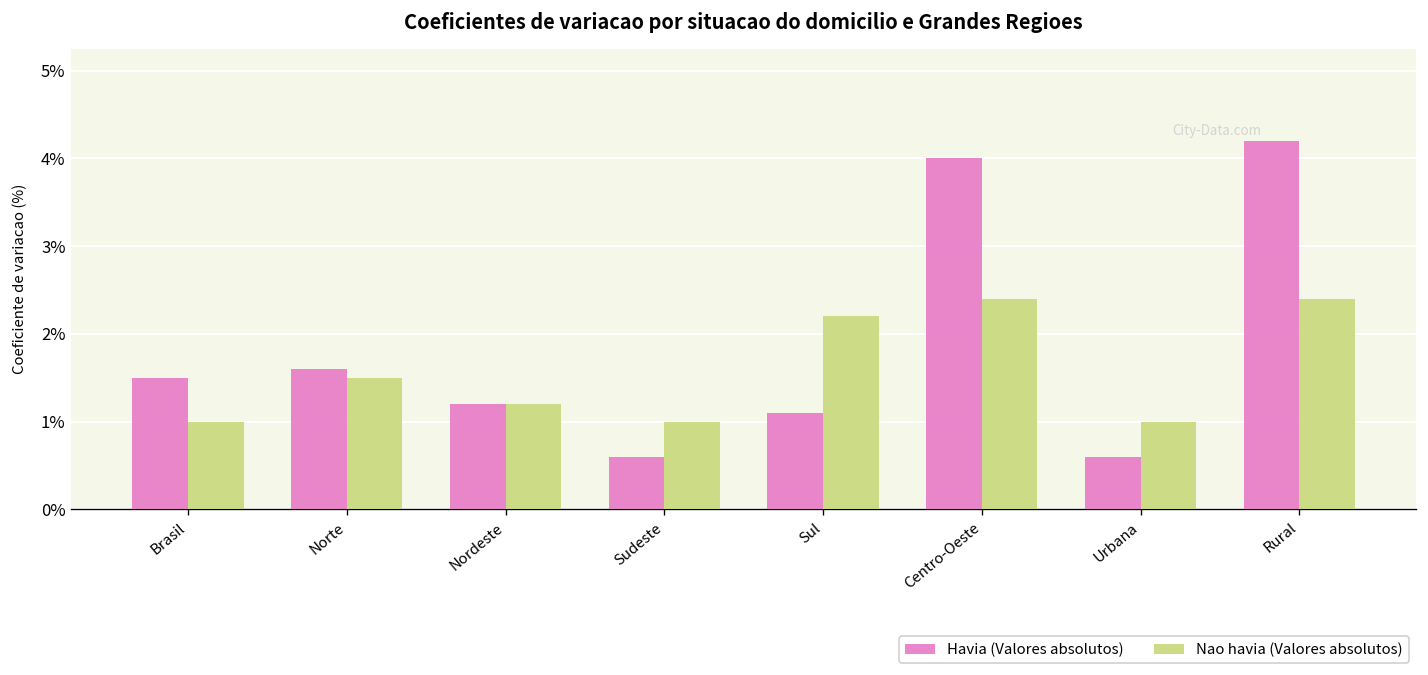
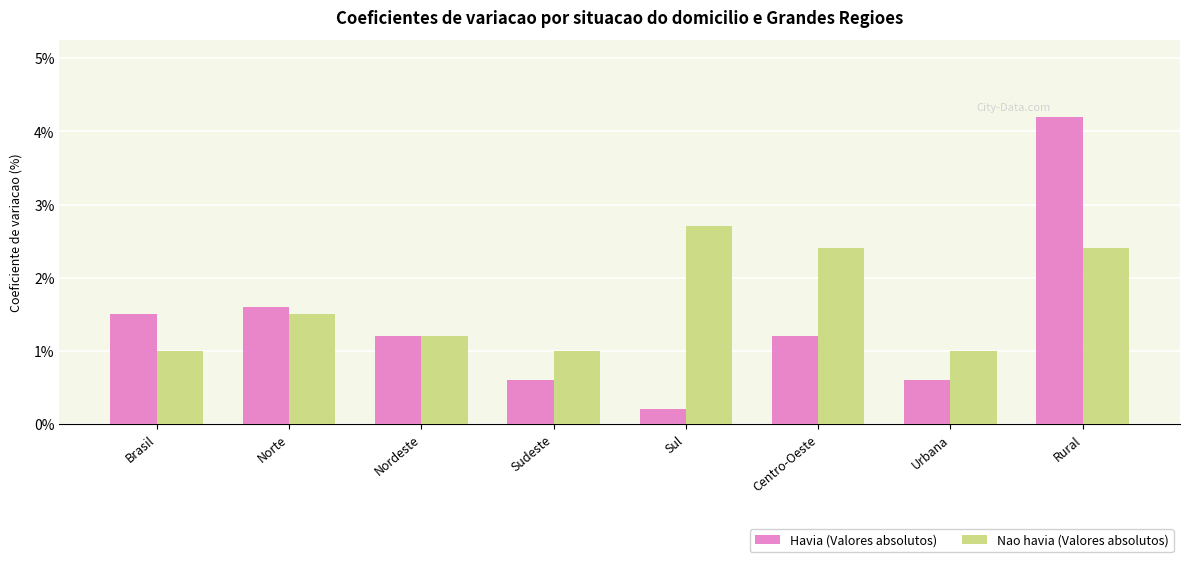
  {
    "Havia (Valores absolutos)": {
      "Brasil": "1.5%",
      "Norte": "1.6%",
      "Nordeste": "1.2%",
      "Sudeste": "0.6%",
-     "Sul": "1.1%",
-     "Centro-Oeste": "4.0%",
+     "Sul": "0.2%",
+     "Centro-Oeste": "1.2%",
      "Urbana": "0.6%",
      "Rural": "4.2%"
    },
    "Nao havia (Valores absolutos)": {
      "Brasil": "1.0%",
      "Norte": "1.5%",
      "Nordeste": "1.2%",
      "Sudeste": "1.0%",
-     "Sul": "2.2%",
+     "Sul": "2.7%",
      "Centro-Oeste": "2.4%",
      "Urbana": "1.0%",
      "Rural": "2.4%"
    }
  }
